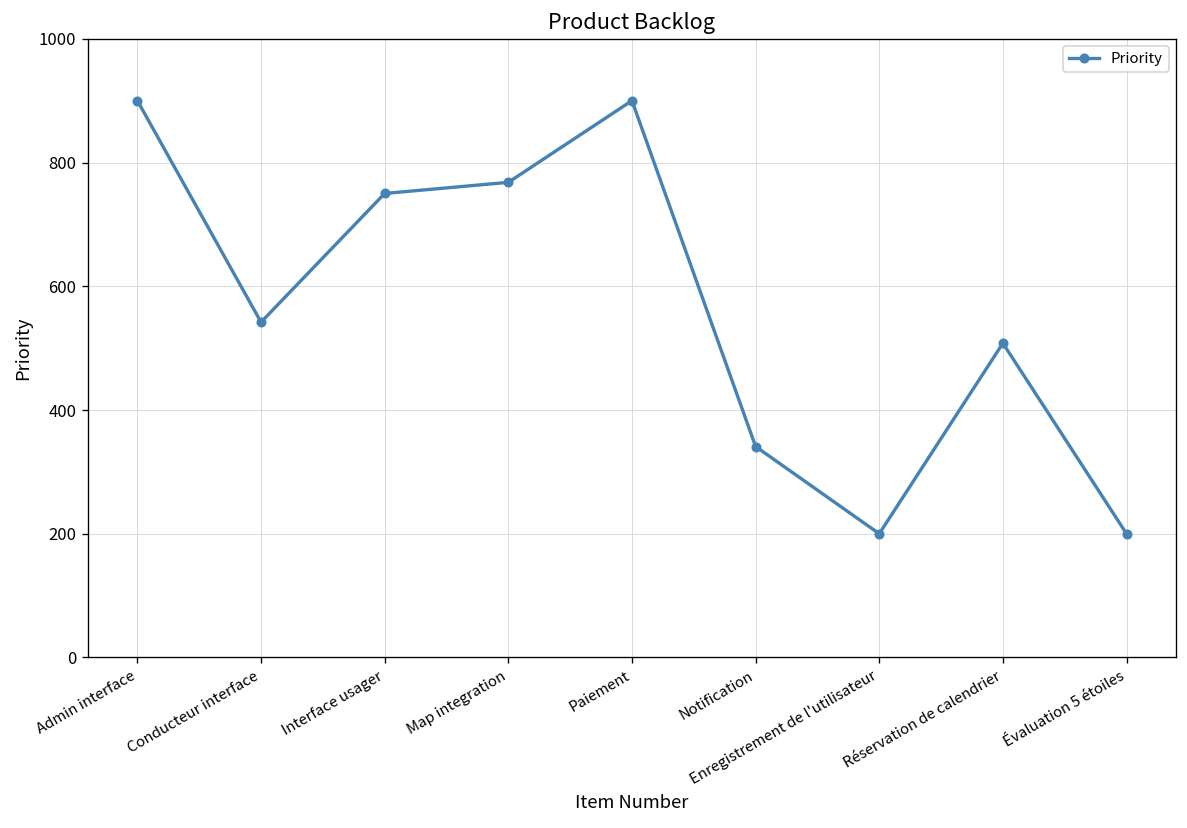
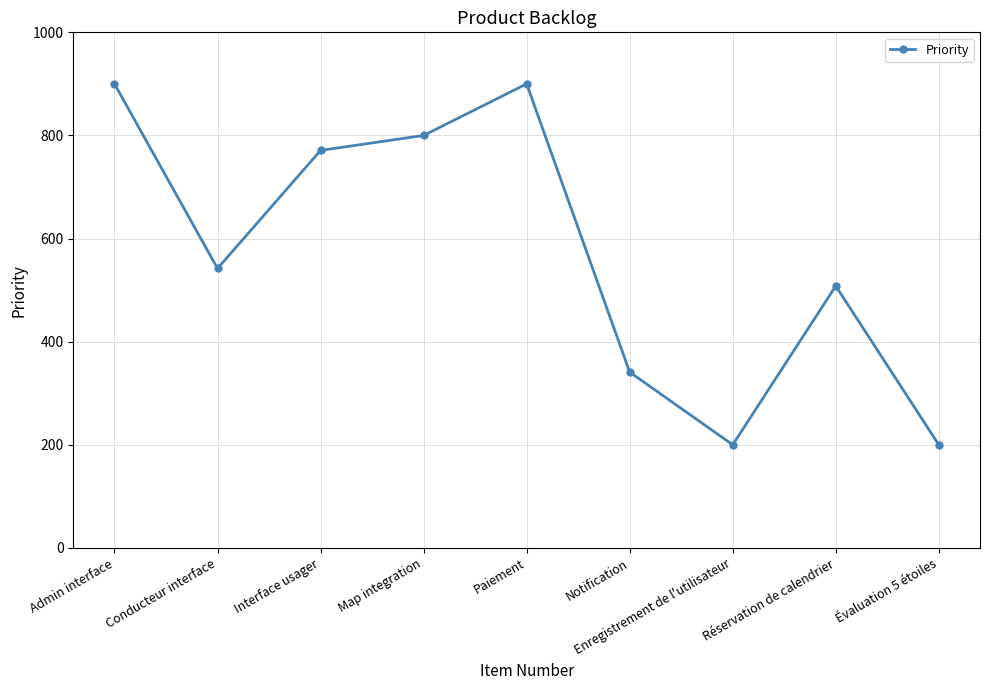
  {
    "Admin interface": 900,
    "Conducteur interface": 540,
-   "Interface usager": 750,
-   "Map integration": 770,
+   "Interface usager": 770,
+   "Map integration": 800,
    "Paiement": 900,
    "Notification": 340,
    "Enregistrement de l'utilisateur": 200,
    "Réservation de calendrier": 510,
    "Évaluation 5 étoiles": 200
  }
